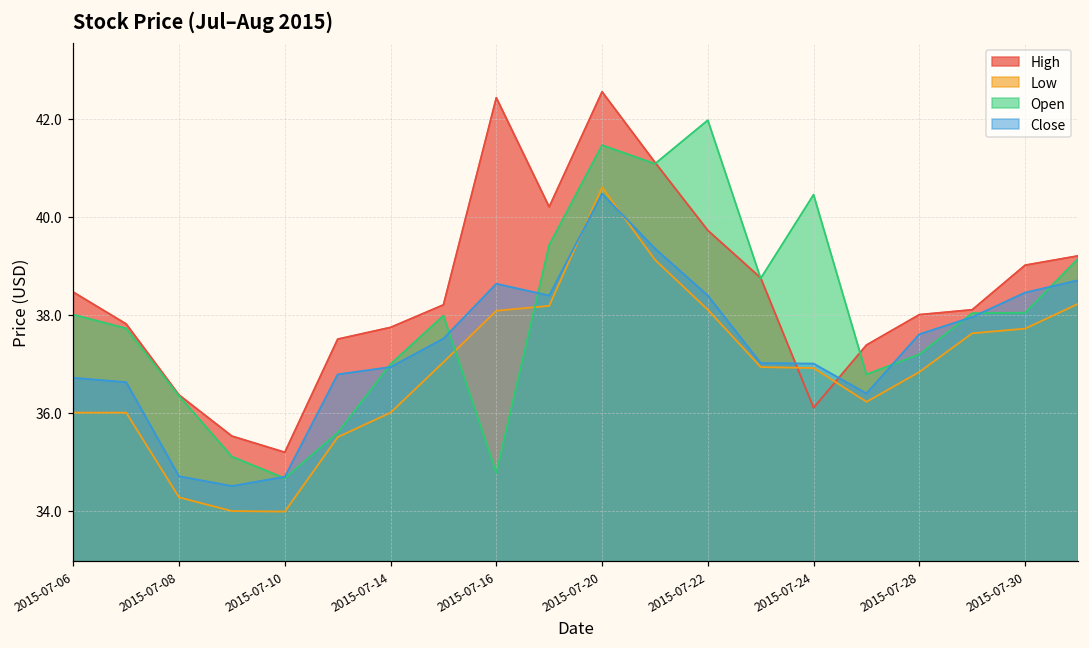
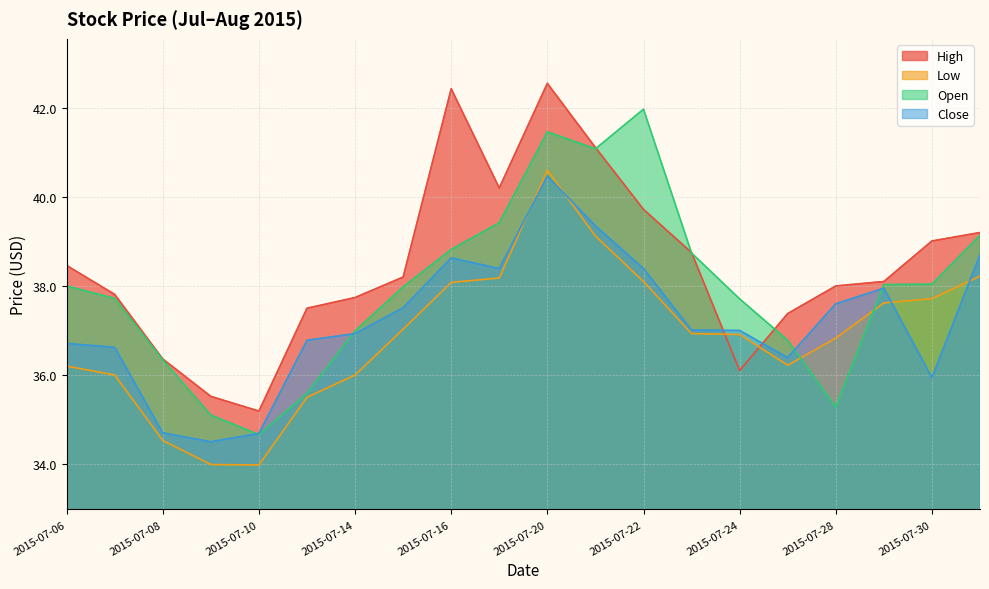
  {
    "High": {
      "2015-07-06": 38.5,
      "2015-07-10": 35.2,
      "2015-07-14": 37.7,
      "2015-07-16": 42.4,
      "2015-07-20": 42.6,
      "2015-07-22": 39.7,
      "2015-07-24": 36.1,
      "2015-07-28": 38.0,
      "2015-07-30": 39.0
    },
    "Low": {
-     "2015-07-06": 36.0,
-     "2015-07-08": 34.3,
+     "2015-07-06": 36.2,
+     "2015-07-08": 34.5,
      "2015-07-10": 34.0,
      "2015-07-14": 36.0,
      "2015-07-16": 38.1,
      "2015-07-20": 40.6,
      "2015-07-22": 38.1,
      "2015-07-24": 36.9,
      "2015-07-28": 36.8,
      "2015-07-30": 37.7
    },
    "Open": {
      "2015-07-06": 38.0,
      "2015-07-14": 37.0,
-     "2015-07-16": 34.8,
+     "2015-07-16": 38.8,
      "2015-07-20": 41.5,
      "2015-07-22": 42.0,
-     "2015-07-24": 40.5,
-     "2015-07-28": 37.2,
+     "2015-07-24": 37.7,
+     "2015-07-28": 35.3,
      "2015-07-30": 38.0
    },
    "Close": {
      "2015-07-06": 36.7,
      "2015-07-08": 34.7,
      "2015-07-14": 36.9,
      "2015-07-16": 38.6,
      "2015-07-20": 40.5,
      "2015-07-22": 38.4,
      "2015-07-24": 37.0,
      "2015-07-28": 37.6,
-     "2015-07-30": 38.5
+     "2015-07-30": 35.9
    }
  }
